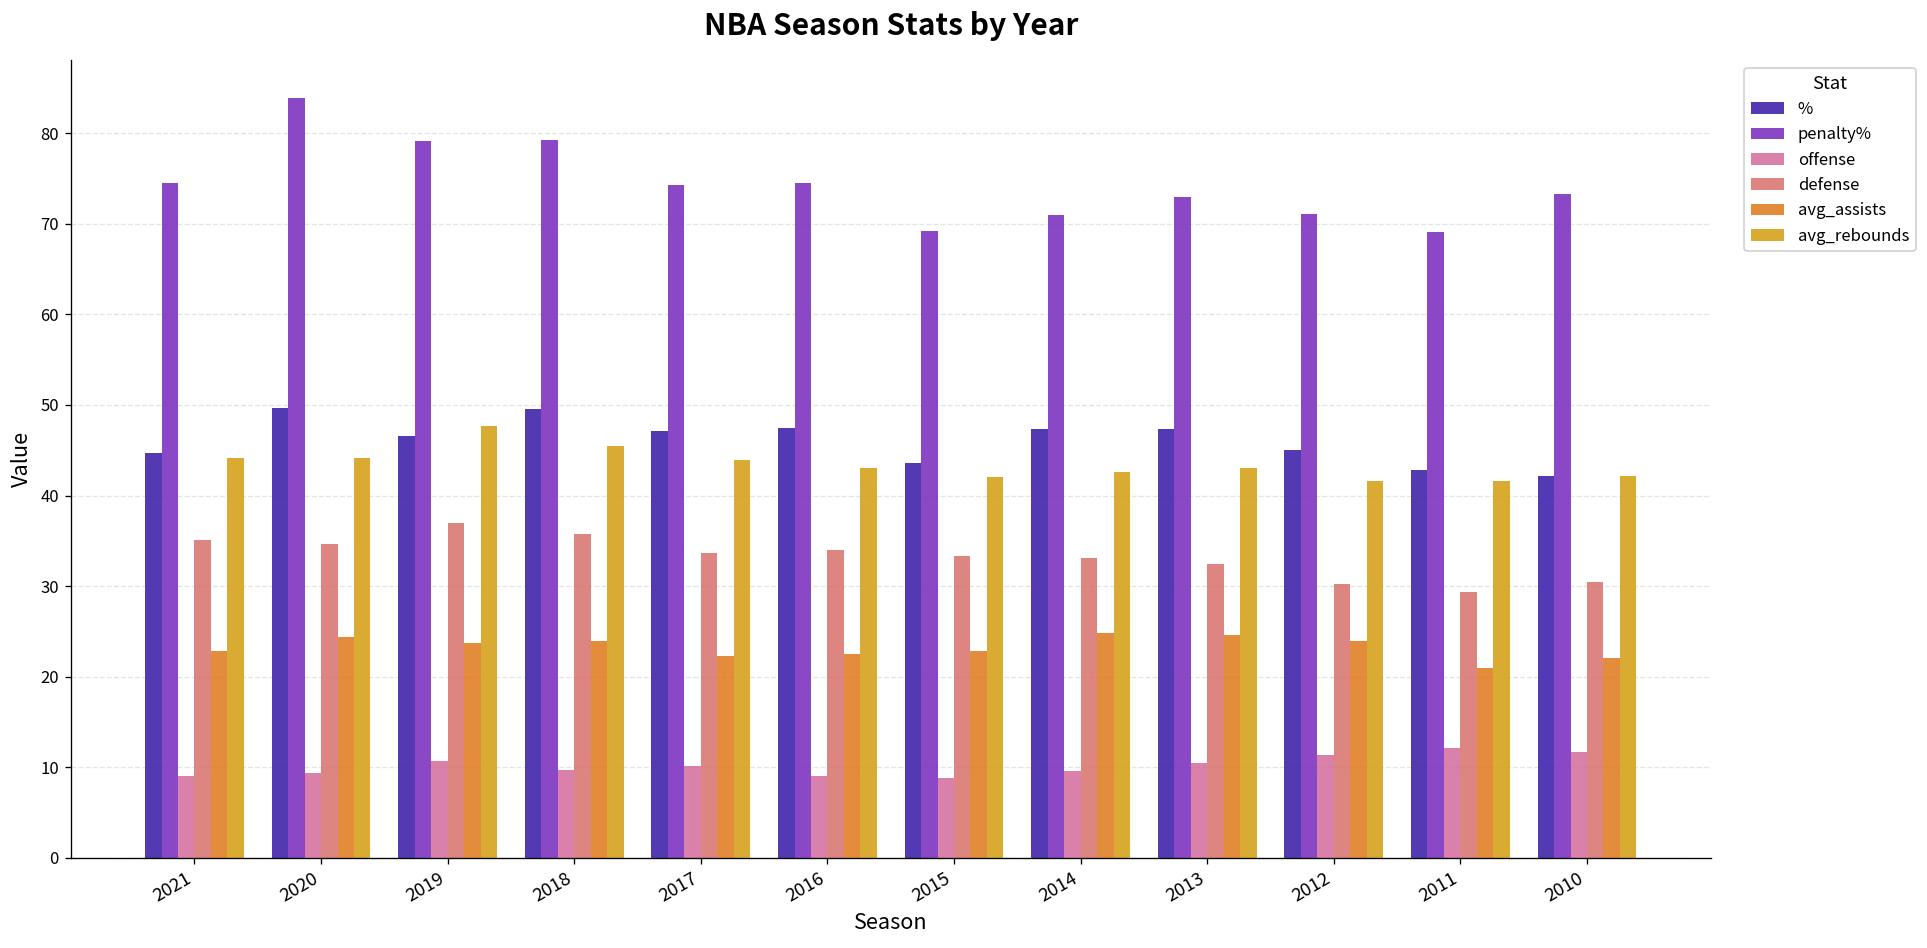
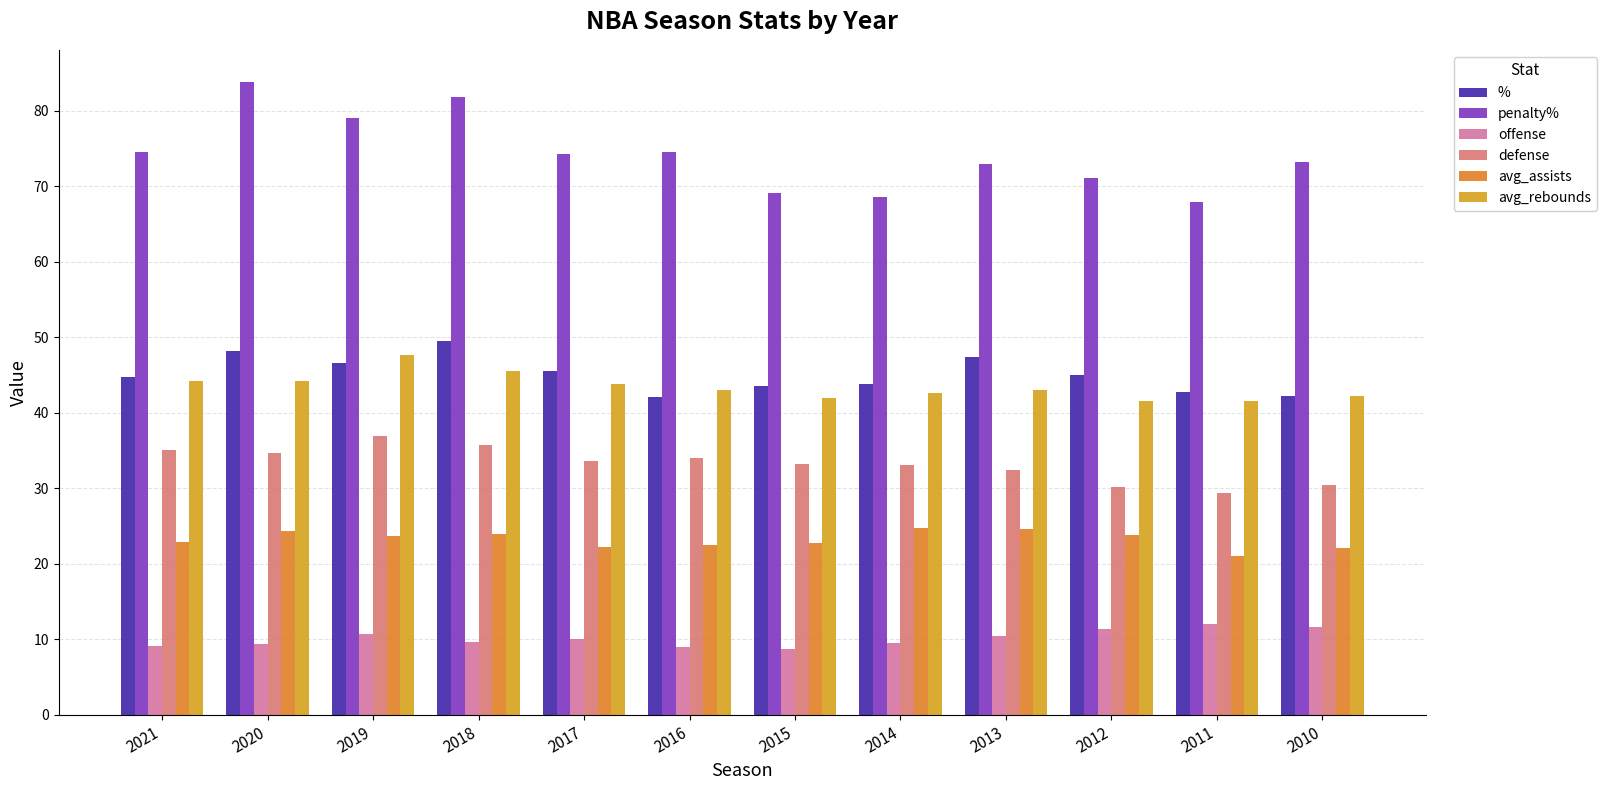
  {
    "%": {
      "2021": 45,
-     "2020": 50,
+     "2020": 48,
      "2019": 47,
      "2018": 50,
-     "2017": 47,
-     "2016": 48,
+     "2017": 46,
+     "2016": 42,
      "2015": 44,
-     "2014": 47,
+     "2014": 44,
      "2013": 47,
      "2012": 45,
      "2011": 43,
      "2010": 42
    },
    "penalty%": {
      "2021": 75,
      "2020": 84,
      "2019": 79,
-     "2018": 79,
+     "2018": 82,
      "2017": 74,
      "2016": 75,
      "2015": 69,
-     "2014": 71,
+     "2014": 69,
      "2013": 73,
      "2012": 71,
-     "2011": 69,
+     "2011": 68,
      "2010": 73
    }
  }
